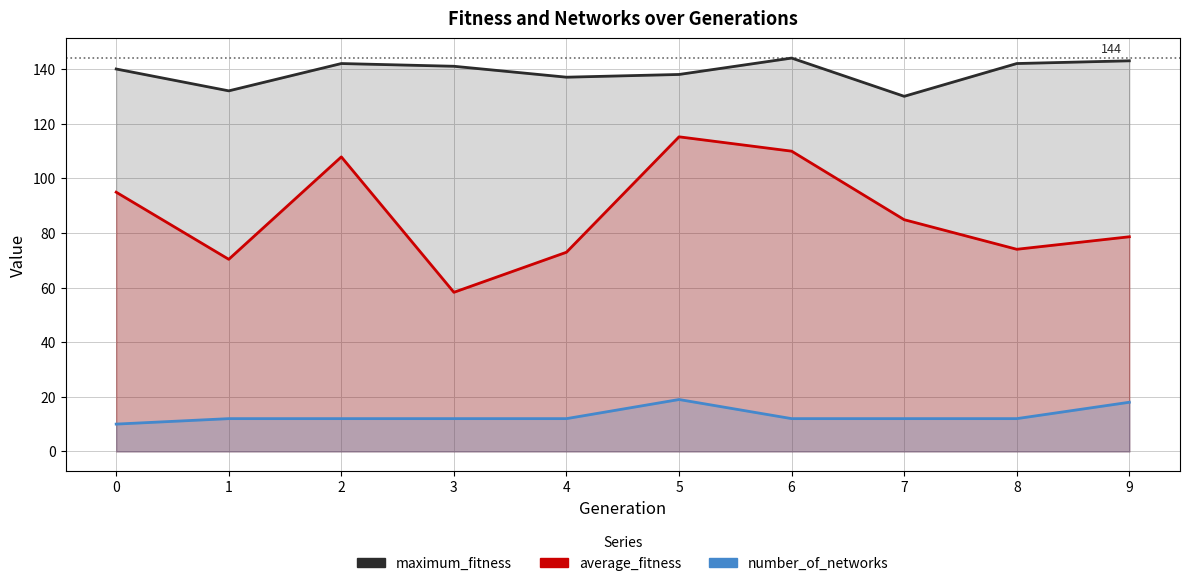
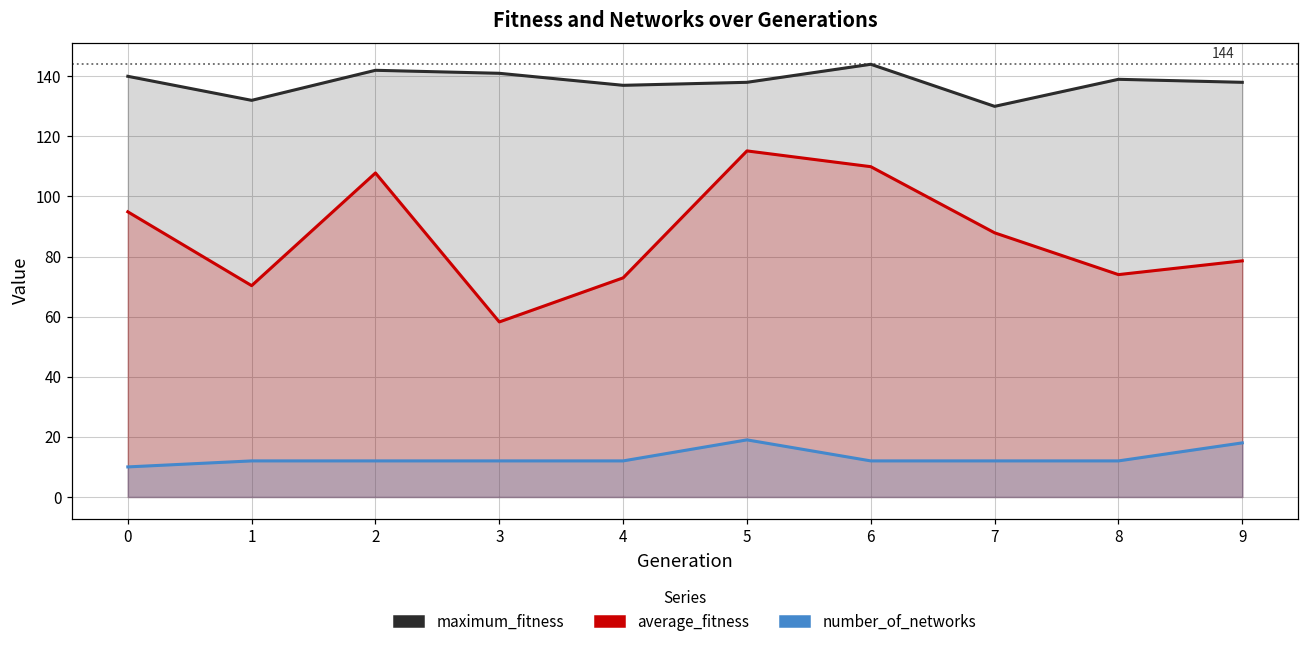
  {
    "maximum_fitness": {
      "0": 140,
      "1": 132,
      "2": 142,
      "3": 141,
      "4": 137,
      "5": 138,
      "6": 144,
      "7": 130,
-     "8": 142,
-     "9": 143
+     "8": 139,
+     "9": 138
    },
    "average_fitness": {
      "0": 95,
      "1": 70,
      "2": 108,
      "3": 58,
      "4": 73,
      "5": 115,
      "6": 110,
-     "7": 85,
+     "7": 88,
      "8": 74,
      "9": 79
    },
    "number_of_networks": {
      "0": 10,
      "1": 12,
      "2": 12,
      "3": 12,
      "4": 12,
      "5": 19,
      "6": 12,
      "7": 12,
      "8": 12,
      "9": 18
    }
  }
